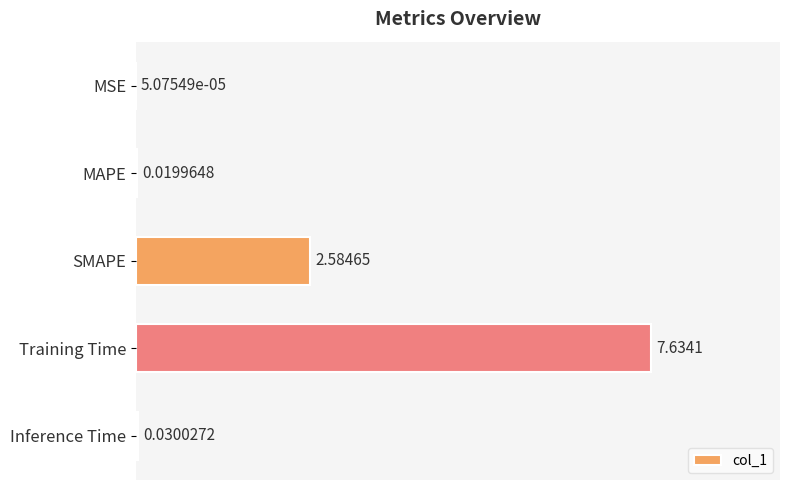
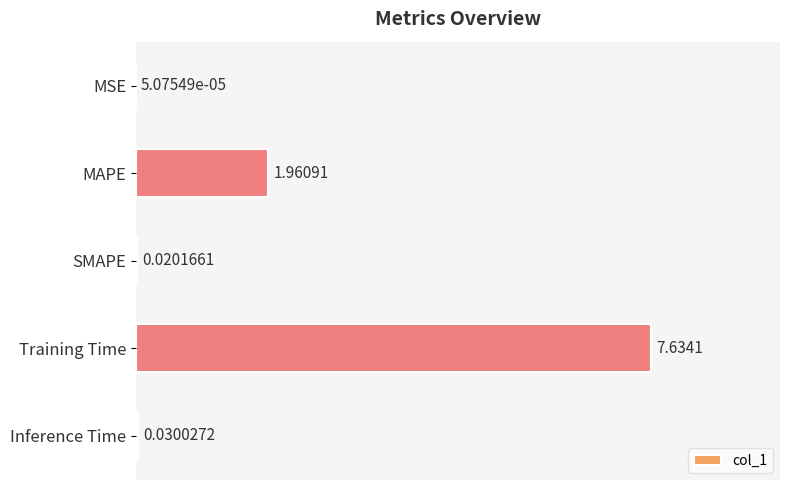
  {
    "MSE": "5.07549e-05",
-   "MAPE": "0.0199648",
-   "SMAPE": "2.58465",
+   "MAPE": "1.96091",
+   "SMAPE": "0.0201661",
    "Training Time": "7.6341",
    "Inference Time": "0.0300272"
  }
